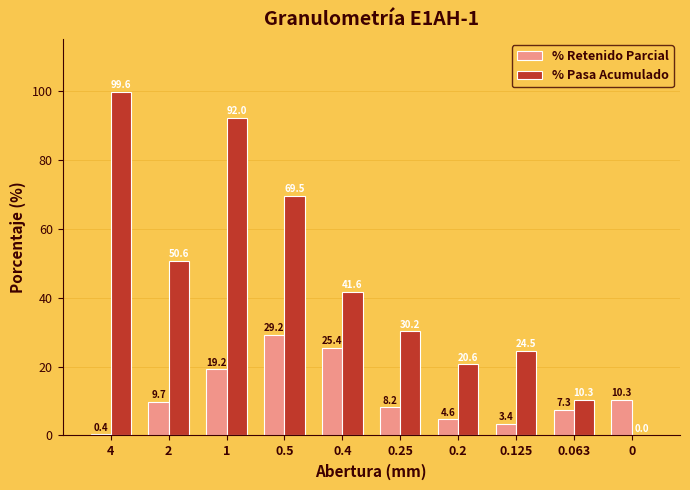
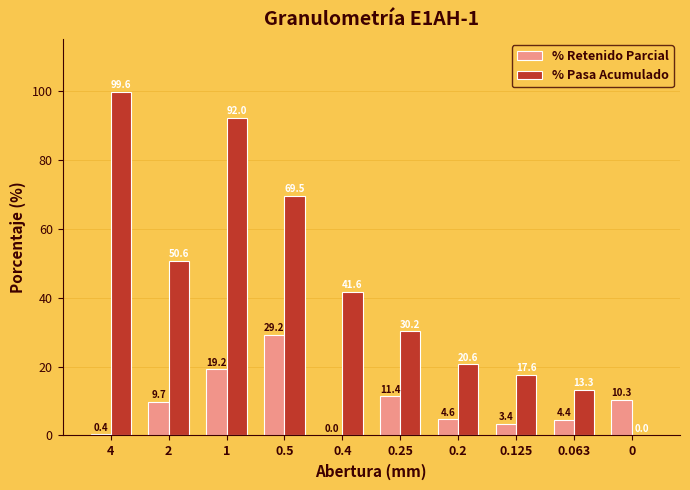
  {
    "% Retenido Parcial": {
      "4": 0.4,
      "2": 9.7,
      "1": 19.2,
      "0.5": 29.2,
-     "0.4": 25.4,
-     "0.25": 8.2,
+     "0.4": 0.0,
+     "0.25": 11.4,
      "0.2": 4.6,
      "0.125": 3.4,
-     "0.063": 7.3,
+     "0.063": 4.4,
      "0": 10.3
    },
    "% Pasa Acumulado": {
      "4": 99.6,
      "2": 50.6,
      "1": 92.0,
      "0.5": 69.5,
      "0.4": 41.6,
      "0.25": 30.2,
      "0.2": 20.6,
-     "0.125": 24.5,
-     "0.063": 10.3,
+     "0.125": 17.6,
+     "0.063": 13.3,
      "0": 0.0
    }
  }
